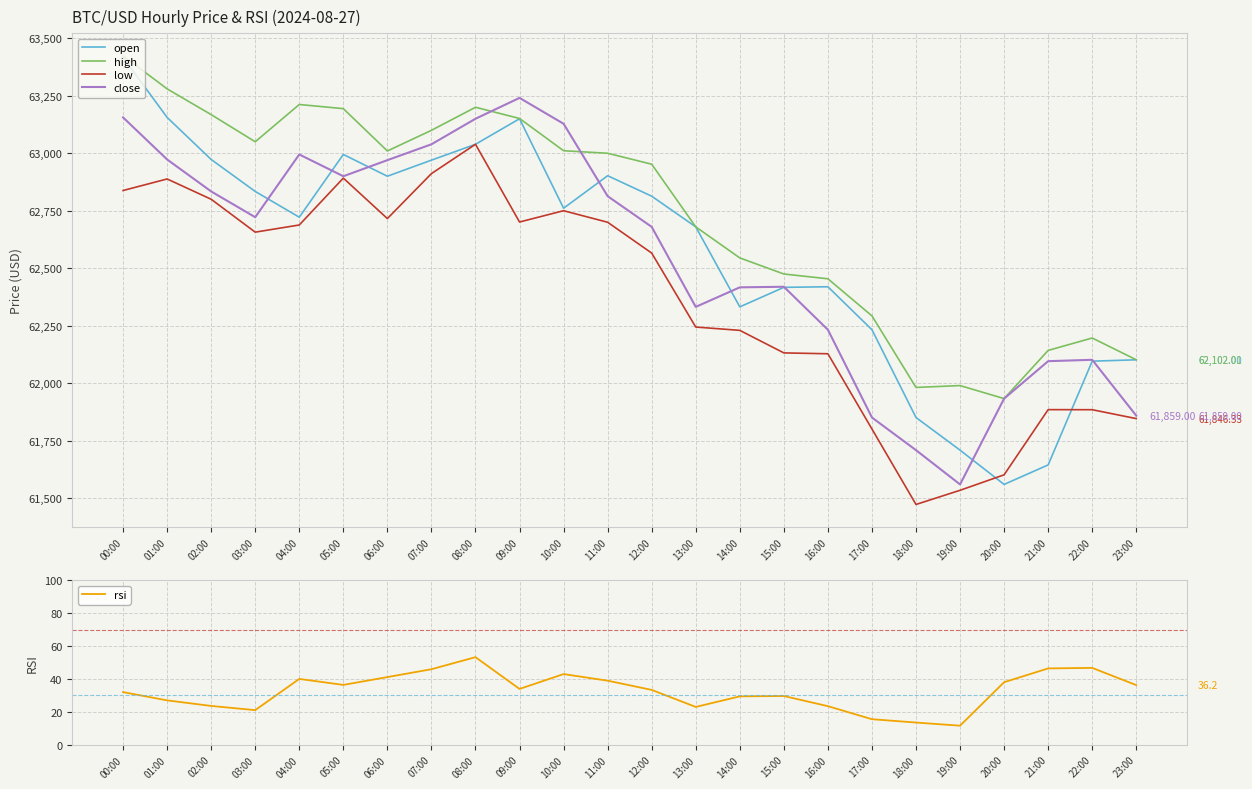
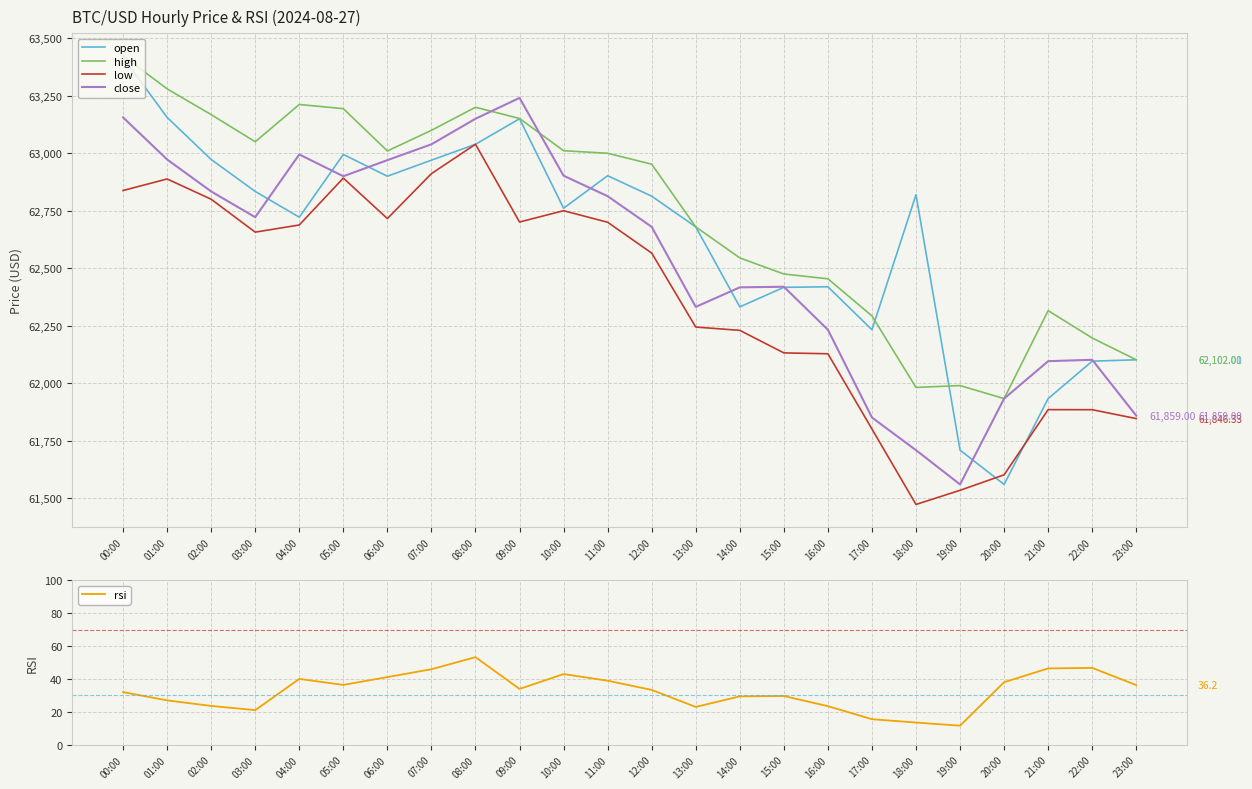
  {
    "BTC/USD Hourly Price & RSI (2024-08-27)": {
      "open": {
        "01:00": "63,160",
        "02:00": "62,970",
        "03:00": "62,830",
        "04:00": "62,720",
        "05:00": "62,990",
        "06:00": "62,900",
        "07:00": "62,970",
        "11:00": "62,900",
        "12:00": "62,810",
        "14:00": "62,330",
        "16:00": "62,420",
        "17:00": "62,230",
-       "18:00": "61,850",
+       "18:00": "62,820",
        "19:00": "61,710",
        "20:00": "61,560",
-       "21:00": "61,640"
+       "21:00": "61,930"
      },
      "high": {
        "01:00": "63,280",
        "02:00": "63,170",
        "03:00": "63,050",
        "04:00": "63,210",
        "05:00": "63,190",
        "06:00": "63,010",
        "07:00": "63,100",
        "08:00": "63,200",
        "10:00": "63,010",
        "11:00": "63,000",
        "12:00": "62,950",
        "14:00": "62,550",
        "15:00": "62,480",
        "16:00": "62,450",
        "17:00": "62,290",
        "18:00": "61,980",
        "19:00": "61,990",
-       "21:00": "62,140",
+       "21:00": "62,320",
        "22:00": "62,200"
      },
      "low": {
        "00:00": "62,840",
        "01:00": "62,890",
        "02:00": "62,800",
        "03:00": "62,660",
        "04:00": "62,690",
        "06:00": "62,720",
        "07:00": "62,910",
        "09:00": "62,700",
        "11:00": "62,700",
        "12:00": "62,570",
        "13:00": "62,240",
        "14:00": "62,230",
        "15:00": "62,130",
        "16:00": "62,130",
        "17:00": "61,800",
        "18:00": "61,470",
        "19:00": "61,530",
        "20:00": "61,600",
        "21:00": "61,890",
        "22:00": "61,880"
      },
      "close": {
        "00:00": "63,160",
        "01:00": "62,970",
        "02:00": "62,830",
        "03:00": "62,720",
        "04:00": "62,990",
        "06:00": "62,970",
        "07:00": "63,040",
        "08:00": "63,150",
        "09:00": "63,240",
-       "10:00": "63,130",
+       "10:00": "62,900",
        "11:00": "62,810",
        "12:00": "62,680",
        "13:00": "62,330",
        "14:00": "62,420",
        "16:00": "62,230",
        "17:00": "61,850",
        "18:00": "61,710",
        "19:00": "61,560",
        "21:00": "62,100"
      }
    }
  }
